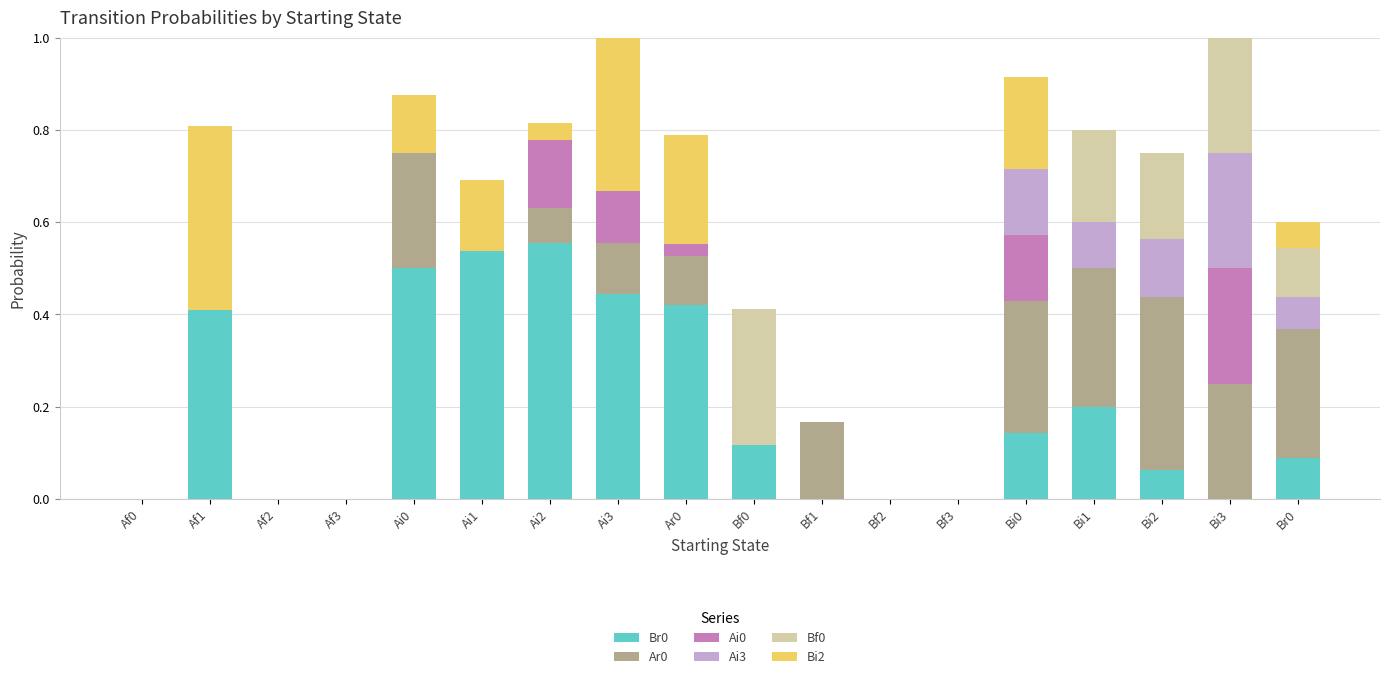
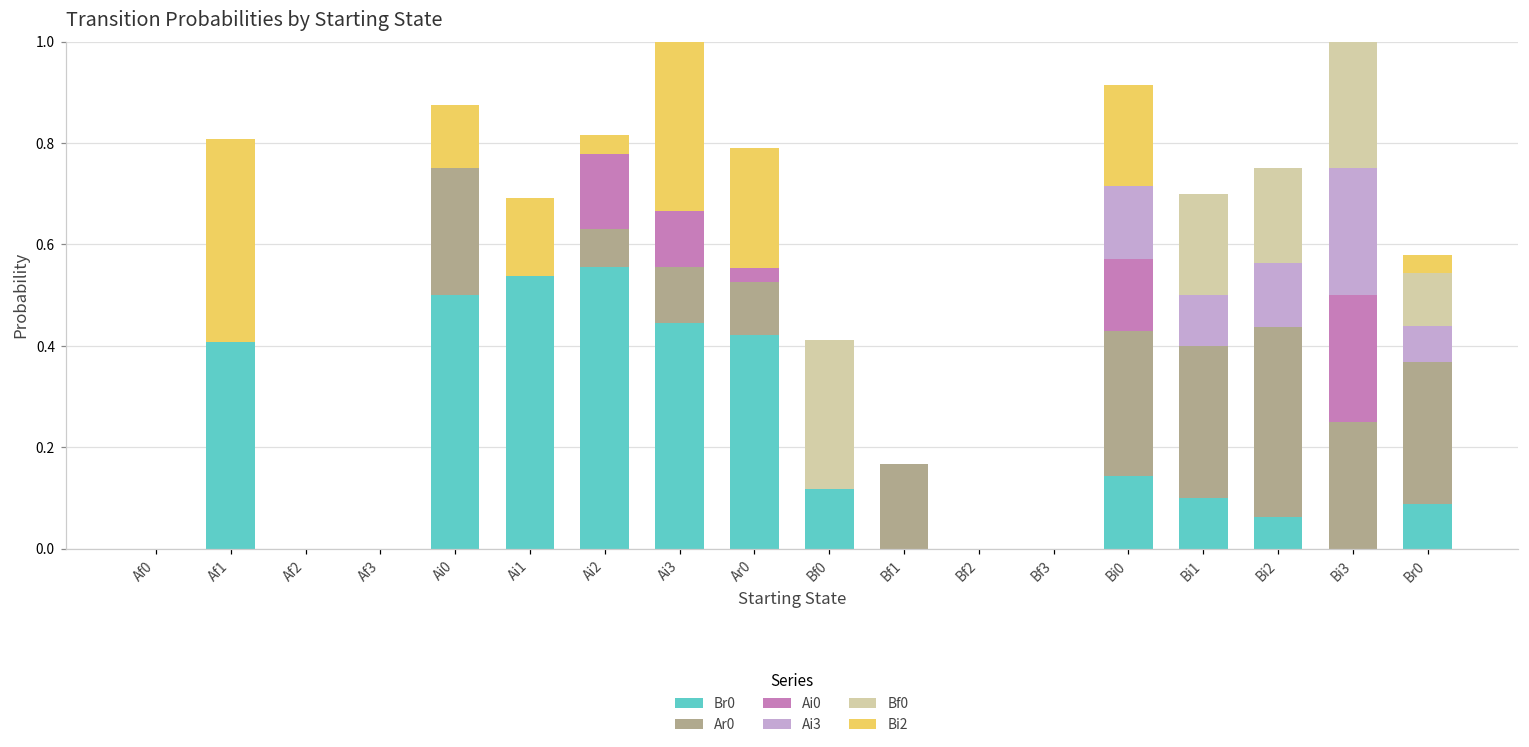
  {
    "Br0": {
      "Af0": 0.0,
      "Af1": 0.41,
      "Af2": 0.0,
      "Af3": 0.0,
      "Ai0": 0.5,
      "Ai1": 0.54,
      "Ai2": 0.56,
      "Ai3": 0.44,
      "Ar0": 0.42,
      "Bf0": 0.12,
      "Bf1": 0.0,
      "Bf2": 0.0,
      "Bf3": 0.0,
      "Bi0": 0.14,
-     "Bi1": 0.2,
+     "Bi1": 0.1,
      "Bi2": 0.06,
      "Bi3": 0.0,
      "Br0": 0.09
    },
    "Bi2": {
      "Af0": 0.00,
      "Af1": 0.40,
      "Af2": 0.00,
      "Af3": 0.00,
      "Ai0": 0.13,
      "Ai1": 0.15,
      "Ai2": 0.04,
      "Ai3": 0.33,
      "Ar0": 0.24,
      "Bf0": 0.00,
      "Bf1": 0.00,
      "Bf2": 0.00,
      "Bf3": 0.00,
      "Bi0": 0.20,
      "Bi1": 0.00,
      "Bi2": 0.00,
      "Bi3": 0.00,
-     "Br0": 0.06
+     "Br0": 0.04
    }
  }
